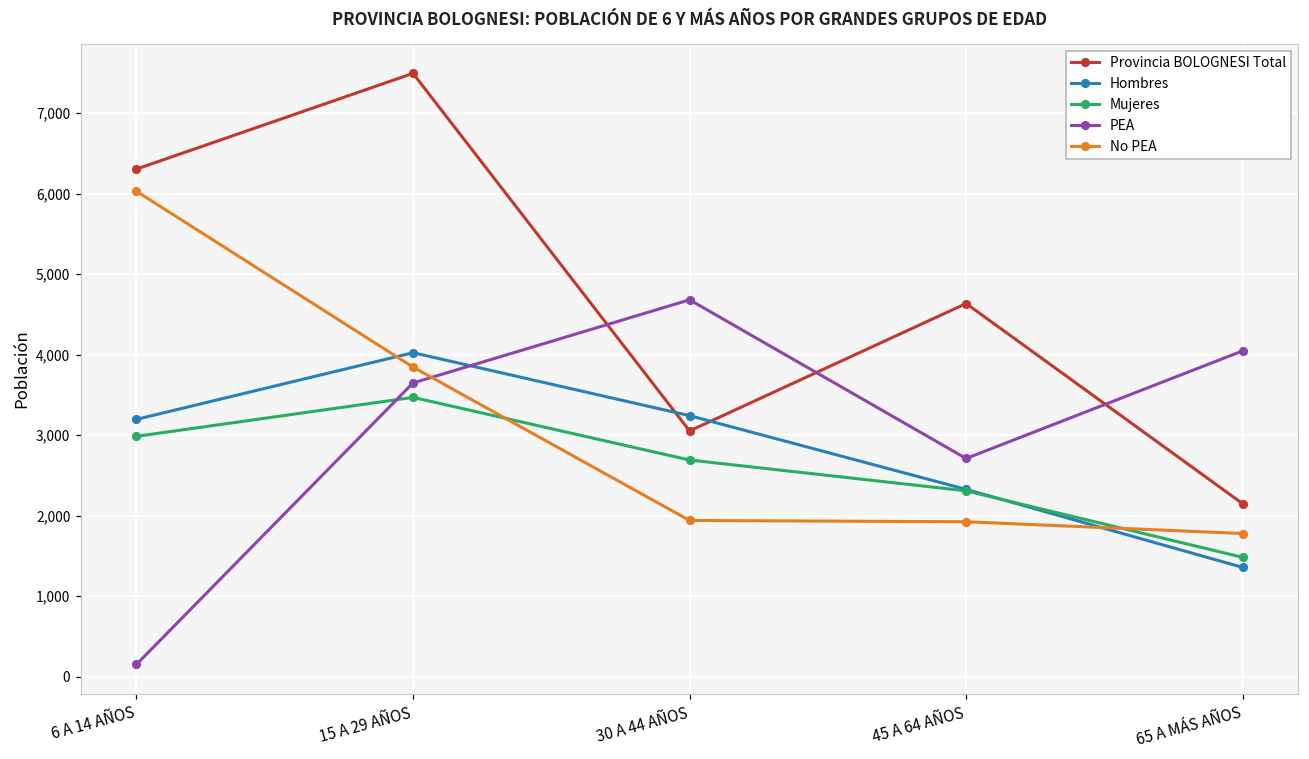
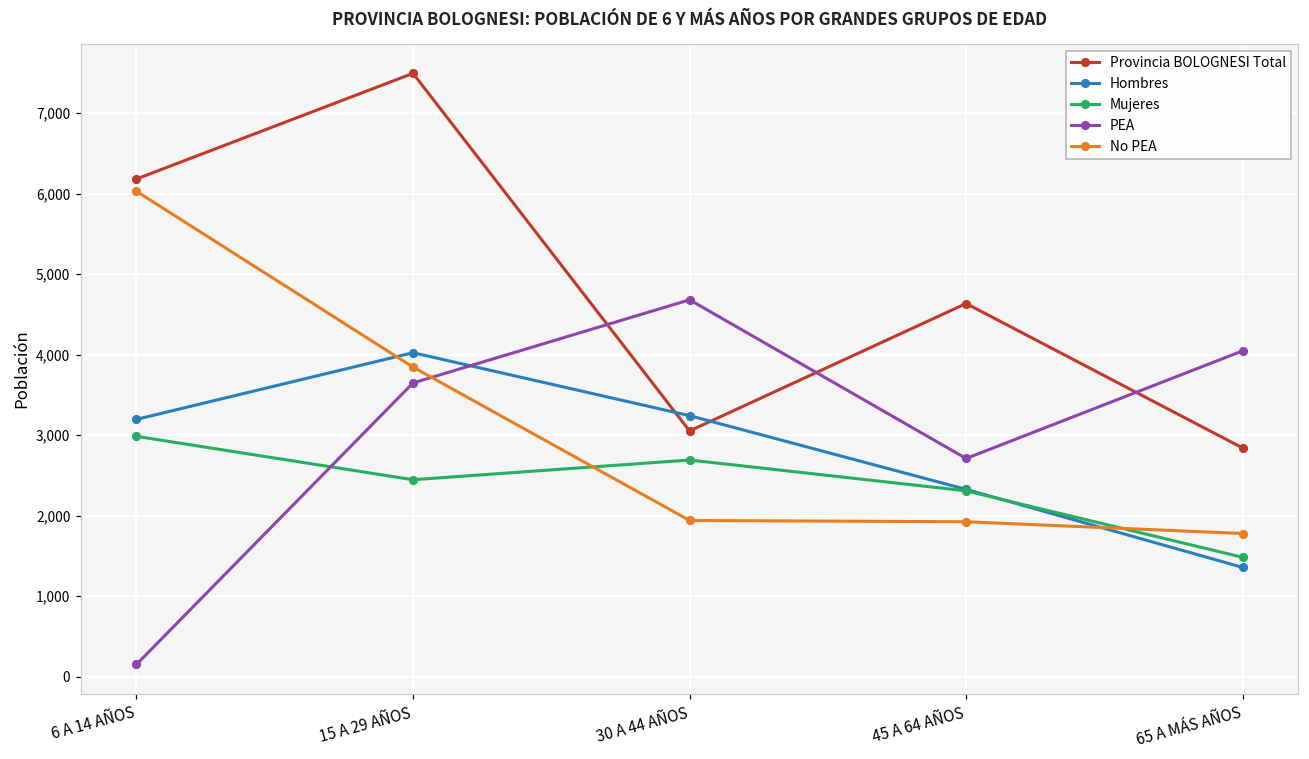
  {
    "Provincia BOLOGNESI Total": {
-     "6 A 14 AÑOS": "6,300",
+     "6 A 14 AÑOS": "6,200",
      "15 A 29 AÑOS": "7,500",
      "30 A 44 AÑOS": "3,100",
      "45 A 64 AÑOS": "4,600",
-     "65 A MÁS AÑOS": "2,100"
+     "65 A MÁS AÑOS": "2,800"
    },
    "Hombres": {
      "6 A 14 AÑOS": "3,200",
      "15 A 29 AÑOS": "4,000",
      "30 A 44 AÑOS": "3,200",
      "65 A MÁS AÑOS": "1,400"
    },
    "Mujeres": {
      "6 A 14 AÑOS": "3,000",
-     "15 A 29 AÑOS": "3,500",
+     "15 A 29 AÑOS": "2,400",
      "30 A 44 AÑOS": "2,700",
      "65 A MÁS AÑOS": "1,500"
    },
    "PEA": {
      "6 A 14 AÑOS": "200",
      "15 A 29 AÑOS": "3,600",
      "30 A 44 AÑOS": "4,700",
      "45 A 64 AÑOS": "2,700",
      "65 A MÁS AÑOS": "4,000"
    },
    "No PEA": {
      "6 A 14 AÑOS": "6,000",
      "15 A 29 AÑOS": "3,800",
      "30 A 44 AÑOS": "1,900",
      "45 A 64 AÑOS": "1,900",
      "65 A MÁS AÑOS": "1,800"
    }
  }
